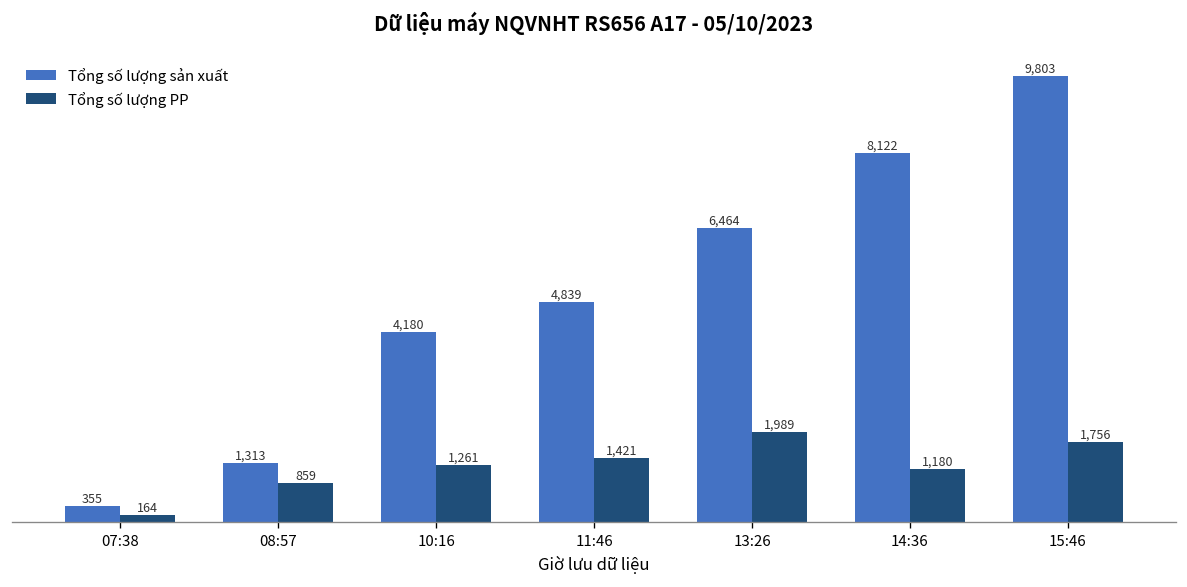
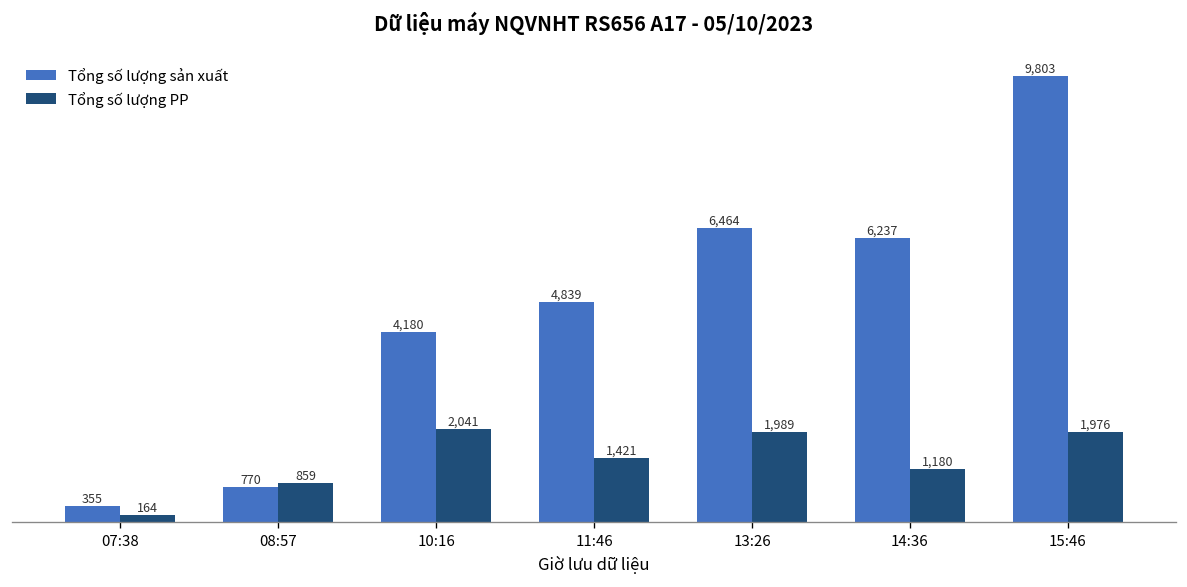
  {
    "Tổng số lượng sản xuất": {
      "07:38": "355",
-     "08:57": "1,313",
+     "08:57": "770",
      "10:16": "4,180",
      "11:46": "4,839",
      "13:26": "6,464",
-     "14:36": "8,122",
+     "14:36": "6,237",
      "15:46": "9,803"
    },
    "Tổng số lượng PP": {
      "07:38": "164",
      "08:57": "859",
-     "10:16": "1,261",
+     "10:16": "2,041",
      "11:46": "1,421",
      "13:26": "1,989",
      "14:36": "1,180",
-     "15:46": "1,756"
+     "15:46": "1,976"
    }
  }
